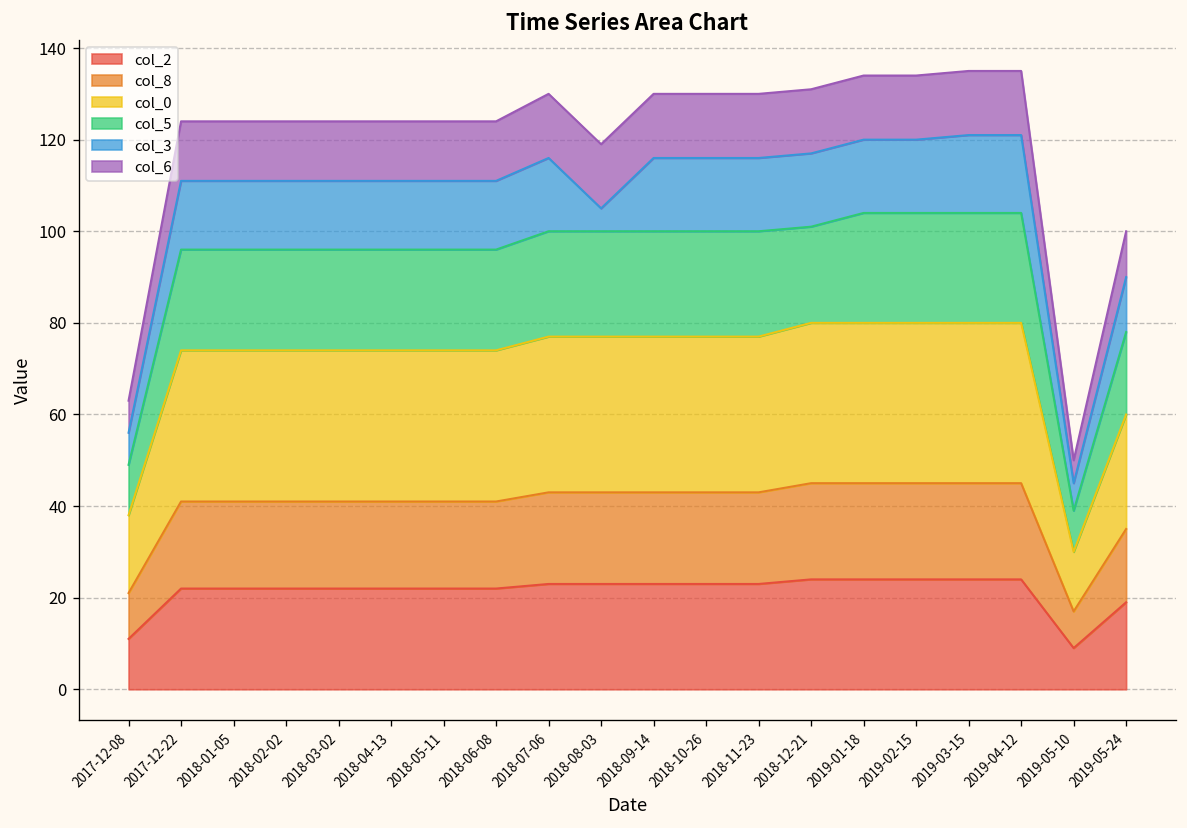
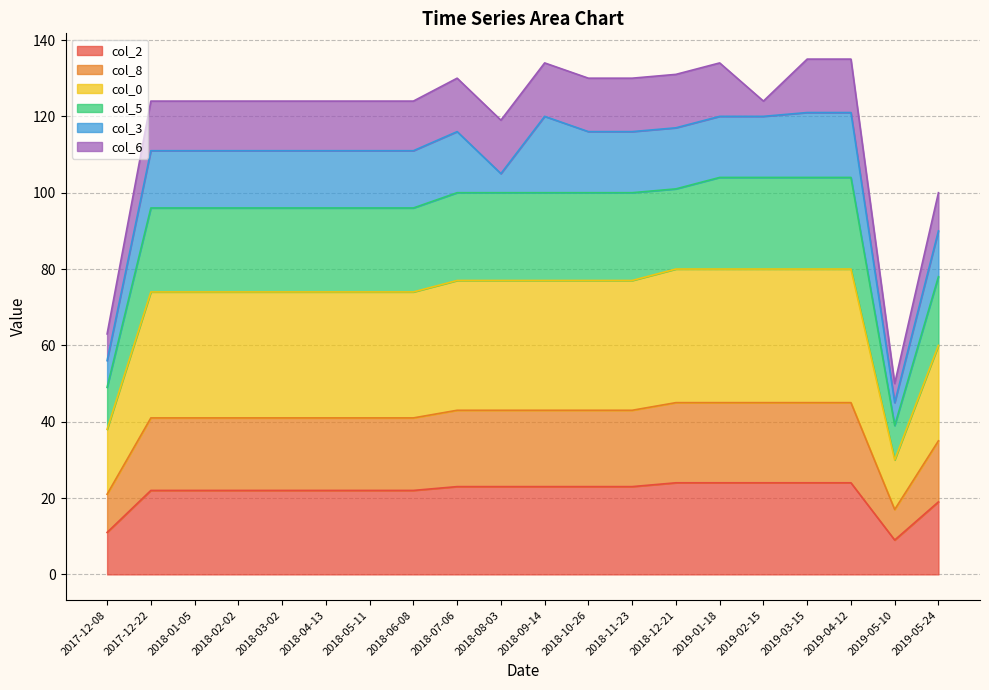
  {
    "col_0": {
      "2017-12-08": 17,
      "2017-12-22": 33,
      "2018-01-05": 33,
      "2018-02-02": 33,
      "2018-03-02": 33,
      "2018-04-13": 33,
      "2018-05-11": 33,
      "2018-06-08": 33,
      "2018-07-06": 34,
      "2018-08-03": 34,
      "2018-09-14": 34,
      "2018-10-26": 34,
      "2018-11-23": 34,
      "2018-12-21": 35,
      "2019-01-18": 35,
      "2019-02-15": 35,
      "2019-03-15": 35,
      "2019-04-12": 35,
      "2019-05-10": 13,
      "2019-05-24": 25
    },
    "col_5": {
      "2017-12-08": 11,
      "2017-12-22": 22,
      "2018-01-05": 22,
      "2018-02-02": 22,
      "2018-03-02": 22,
      "2018-04-13": 22,
      "2018-05-11": 22,
      "2018-06-08": 22,
      "2018-07-06": 23,
      "2018-08-03": 23,
      "2018-09-14": 23,
      "2018-10-26": 23,
      "2018-11-23": 23,
      "2018-12-21": 21,
      "2019-01-18": 24,
      "2019-02-15": 24,
      "2019-03-15": 24,
      "2019-04-12": 24,
      "2019-05-10": 9,
      "2019-05-24": 18
    },
    "col_3": {
      "2017-12-08": 7,
      "2017-12-22": 15,
      "2018-01-05": 15,
      "2018-02-02": 15,
      "2018-03-02": 15,
      "2018-04-13": 15,
      "2018-05-11": 15,
      "2018-06-08": 15,
      "2018-07-06": 16,
      "2018-08-03": 5,
-     "2018-09-14": 16,
+     "2018-09-14": 20,
      "2018-10-26": 16,
      "2018-11-23": 16,
      "2018-12-21": 16,
      "2019-01-18": 16,
      "2019-02-15": 16,
      "2019-03-15": 17,
      "2019-04-12": 17,
      "2019-05-10": 6,
      "2019-05-24": 12
    },
    "col_6": {
      "2017-12-08": 7,
      "2017-12-22": 13,
      "2018-01-05": 13,
      "2018-02-02": 13,
      "2018-03-02": 13,
      "2018-04-13": 13,
      "2018-05-11": 13,
      "2018-06-08": 13,
      "2018-07-06": 14,
      "2018-08-03": 14,
      "2018-09-14": 14,
      "2018-10-26": 14,
      "2018-11-23": 14,
      "2018-12-21": 14,
      "2019-01-18": 14,
-     "2019-02-15": 14,
+     "2019-02-15": 4,
      "2019-03-15": 14,
      "2019-04-12": 14,
      "2019-05-10": 5,
      "2019-05-24": 10
    }
  }
